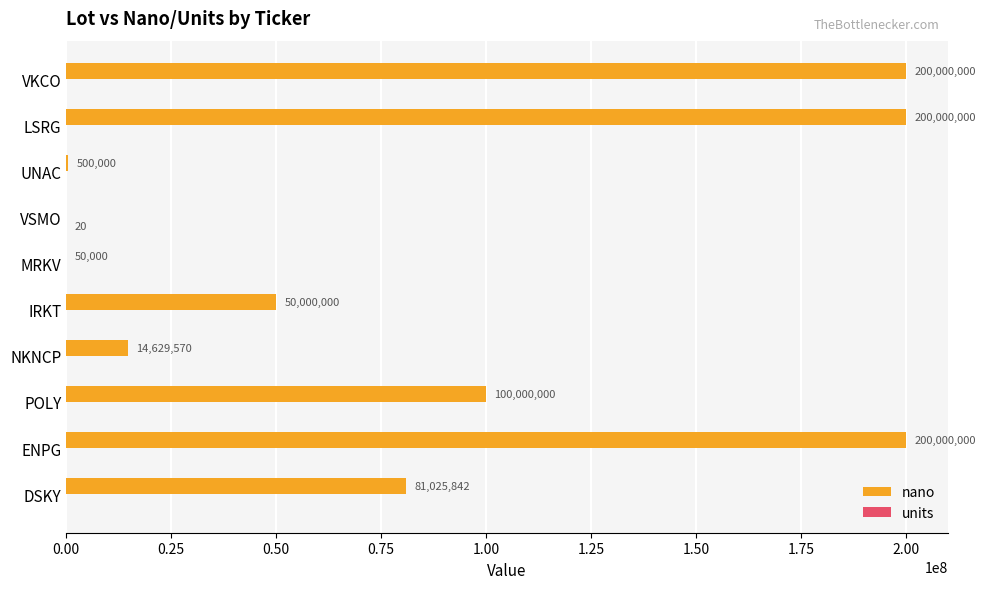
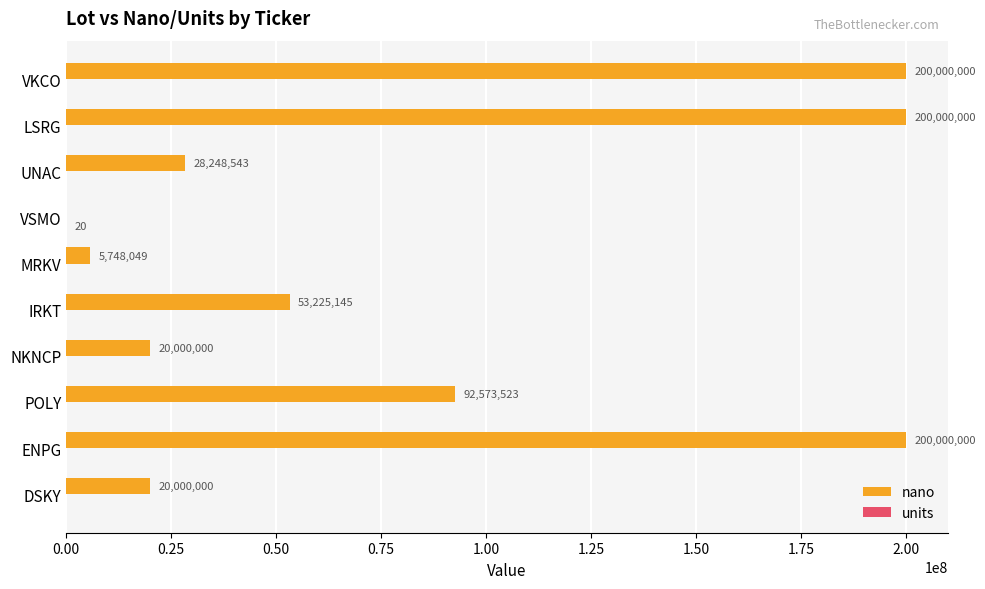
  {
    "nano": {
      "VKCO": "200,000,000",
      "LSRG": "200,000,000",
-     "UNAC": "500,000",
-     "MRKV": "50,000",
-     "IRKT": "50,000,000",
-     "NKNCP": "14,629,570",
-     "POLY": "100,000,000",
+     "UNAC": "28,248,543",
+     "MRKV": "5,748,049",
+     "IRKT": "53,225,145",
+     "NKNCP": "20,000,000",
+     "POLY": "92,573,523",
      "ENPG": "200,000,000",
-     "DSKY": "81,025,842"
+     "DSKY": "20,000,000"
    },
    "units": {
      "VSMO": "20"
    }
  }
